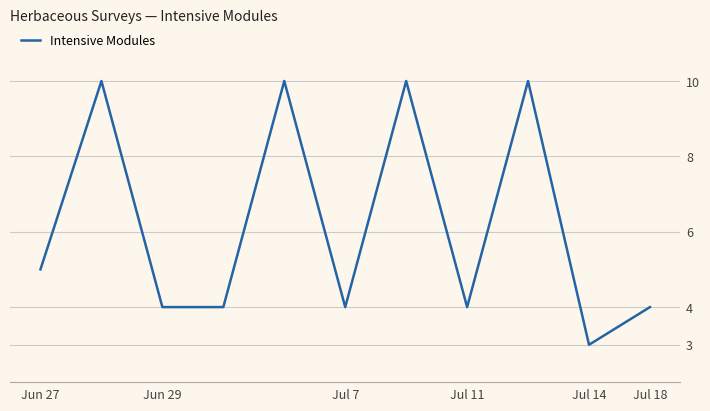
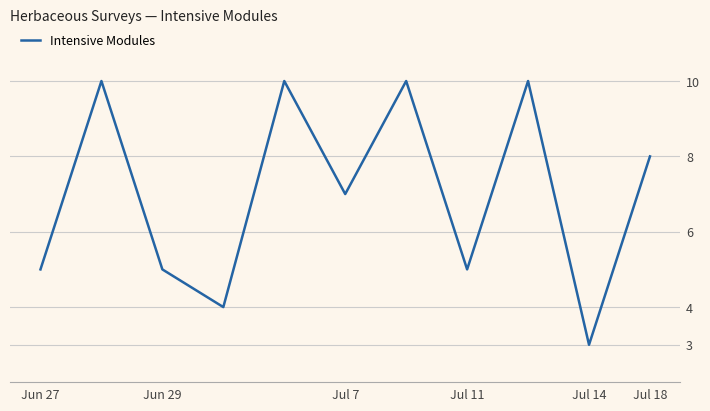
  {
    "Jun 27": 5,
-   "Jun 29": 4,
-   "Jul 7": 4,
-   "Jul 11": 4,
+   "Jun 29": 5,
+   "Jul 7": 7,
+   "Jul 11": 5,
    "Jul 14": 3,
-   "Jul 18": 4
+   "Jul 18": 8
  }
